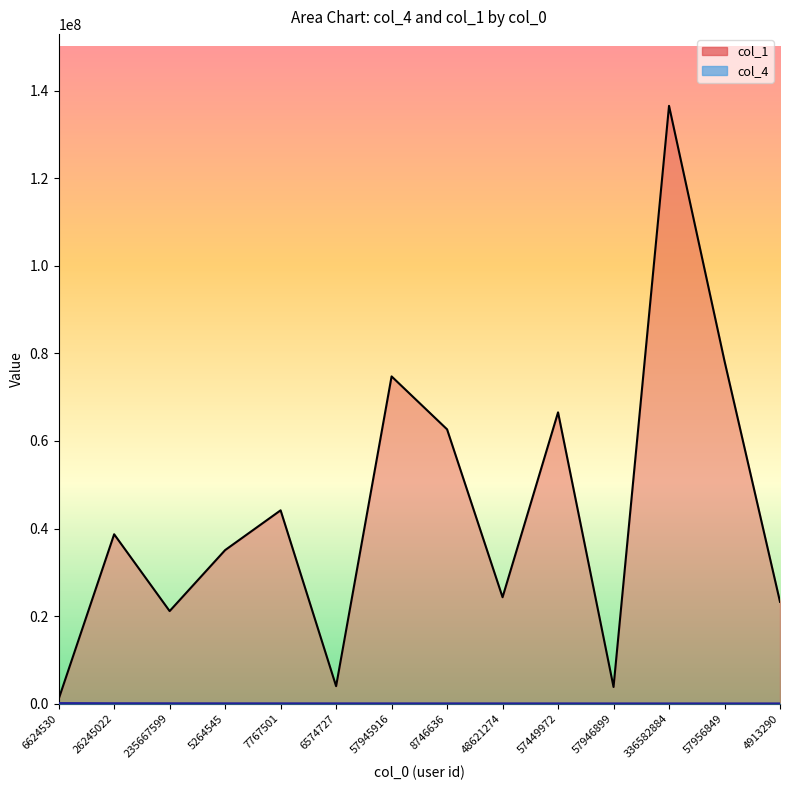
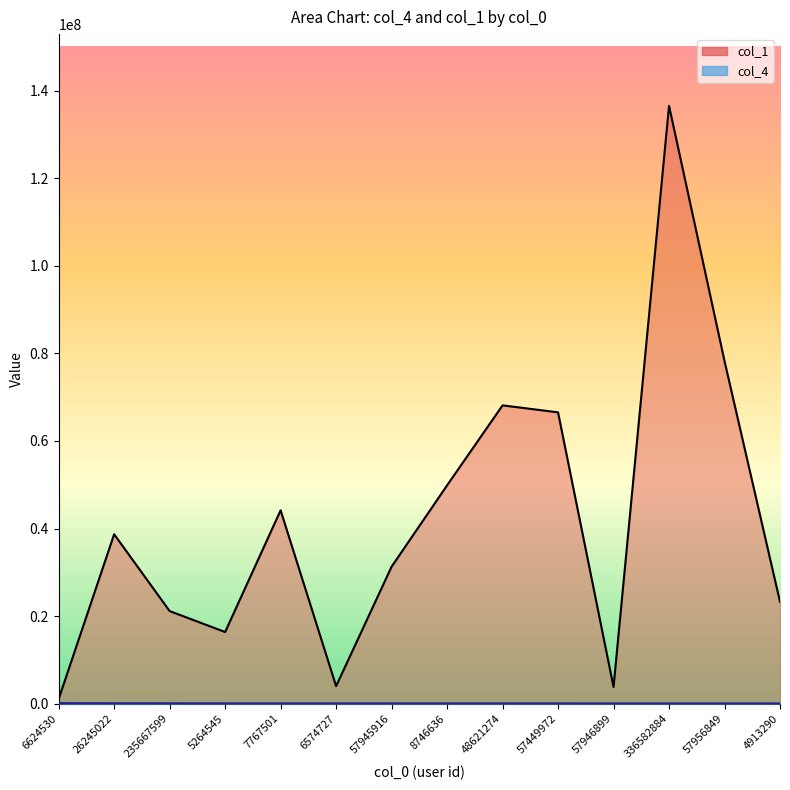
  {
    "col_1": {
      "6624530": 1000000,
      "26245022": 39000000,
      "235667599": 21000000,
-     "5264545": 35000000,
+     "5264545": 16000000,
      "7767501": 44000000,
      "6574727": 4000000,
-     "57945916": 75000000,
-     "8746636": 63000000,
-     "48621274": 24000000,
+     "57945916": 31000000,
+     "8746636": 50000000,
+     "48621274": 68000000,
      "57449972": 67000000,
      "57946899": 4000000,
      "336582884": 137000000,
      "57956849": 78000000,
      "4913290": 23000000
    },
    "col_4": {
      "6624530": 0,
      "26245022": 0,
      "235667599": 0,
      "5264545": 0,
      "7767501": 0,
      "6574727": 0,
      "57945916": 0,
      "8746636": 0,
      "48621274": 0,
      "57449972": 0,
      "57946899": 0,
      "336582884": 0,
      "57956849": 0,
      "4913290": 0
    }
  }
